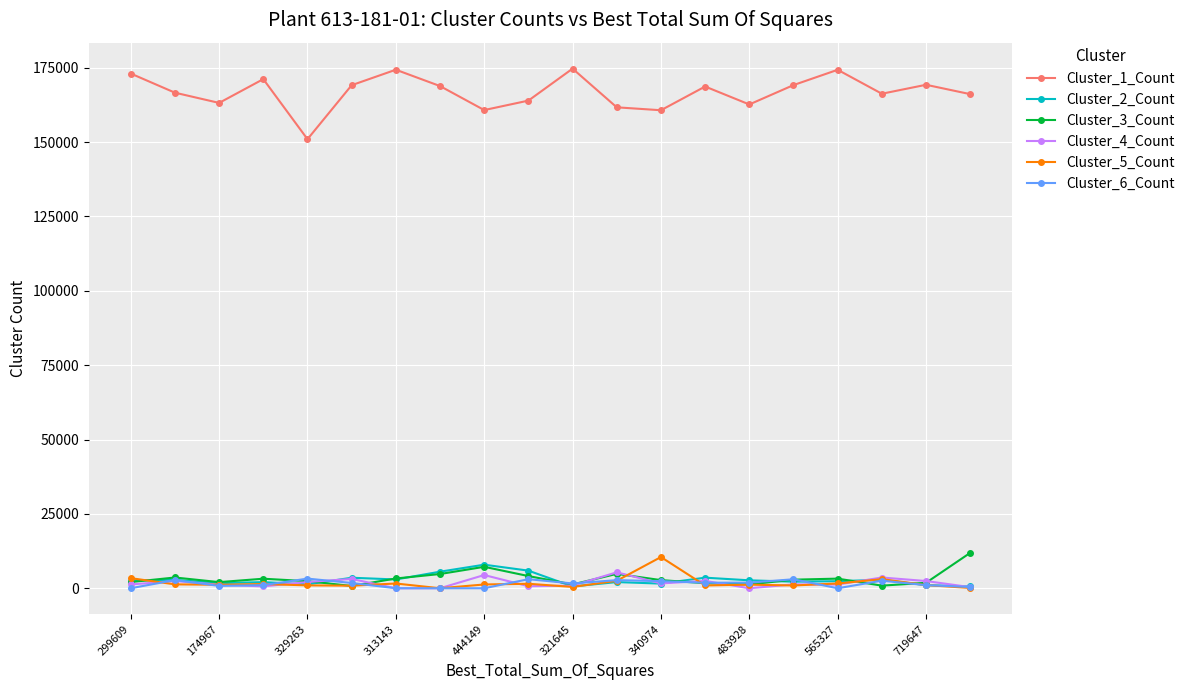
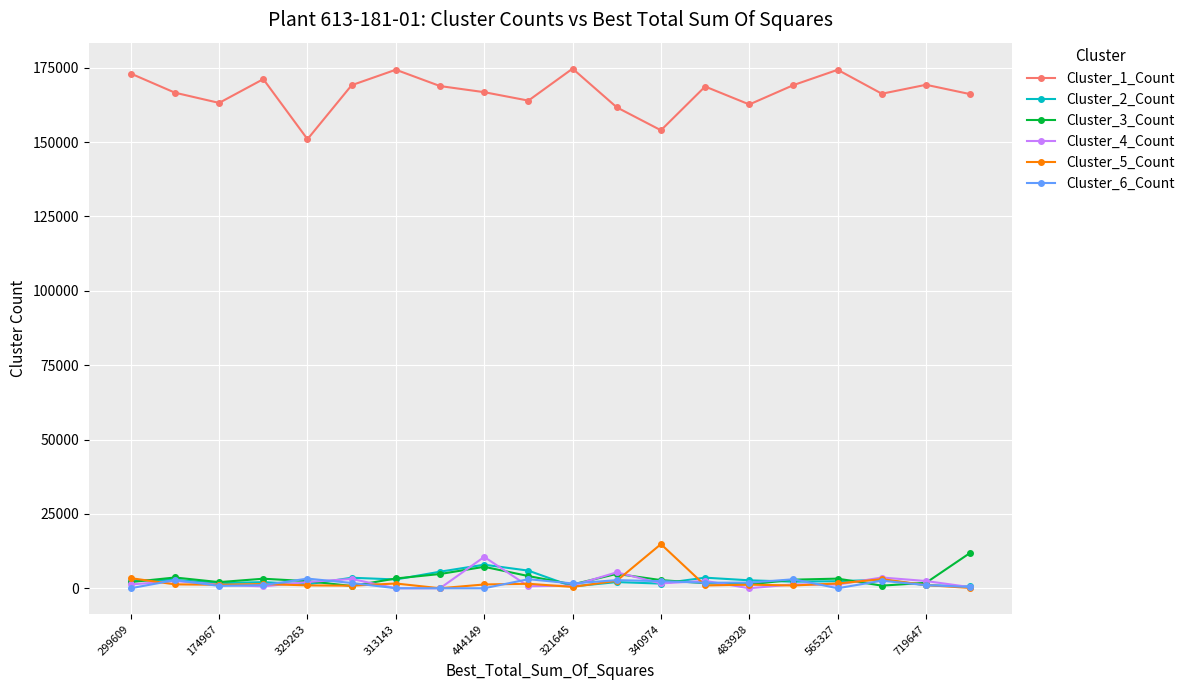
  {
    "Cluster_1_Count": {
      "299609": 173000,
      "174967": 163000,
      "329263": 151000,
      "313143": 174000,
-     "444149": 161000,
+     "444149": 167000,
      "321645": 175000,
-     "340974": 161000,
+     "340974": 154000,
      "483928": 163000,
      "565327": 174000,
      "719647": 169000
    },
    "Cluster_3_Count": {
      "565327": 3000
    },
    "Cluster_4_Count": {
-     "444149": 4000,
+     "444149": 11000,
      "483928": 0
    },
    "Cluster_5_Count": {
      "313143": 2000,
      "444149": 1000,
-     "340974": 10000
+     "340974": 15000
    },
    "Cluster_6_Count": {
      "299609": 0,
      "329263": 3000,
      "444149": 0,
      "565327": 0
    }
  }
